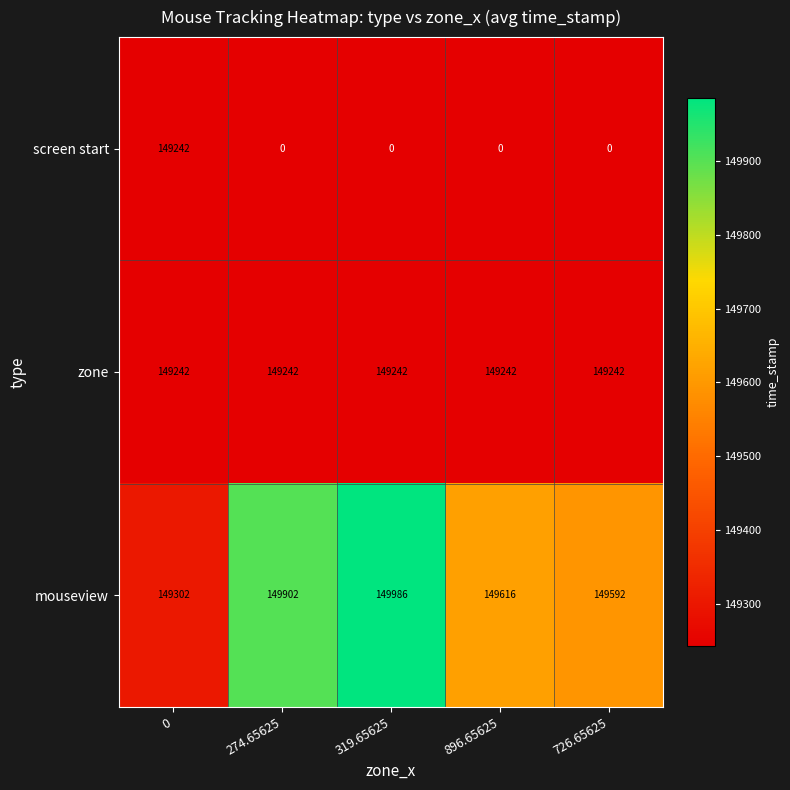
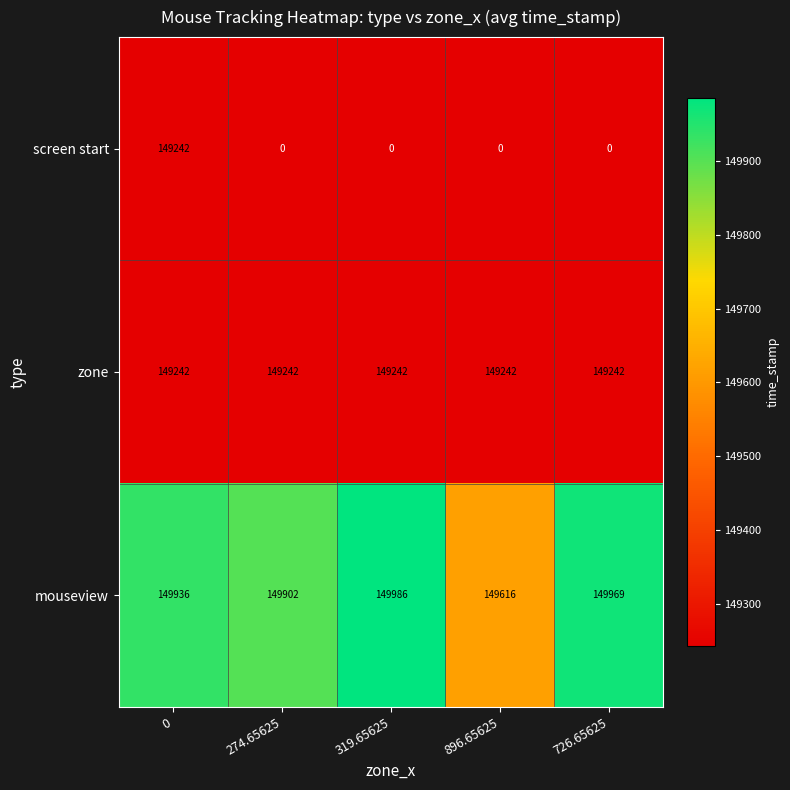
  {
    "screen start": {
      "0": 149242,
      "274.65625": 0,
      "319.65625": 0,
      "896.65625": 0,
      "726.65625": 0
    },
    "zone": {
      "0": 149242,
      "274.65625": 149242,
      "319.65625": 149242,
      "896.65625": 149242,
      "726.65625": 149242
    },
    "mouseview": {
-     "0": 149302,
+     "0": 149936,
      "274.65625": 149902,
      "319.65625": 149986,
      "896.65625": 149616,
-     "726.65625": 149592
+     "726.65625": 149969
    }
  }
